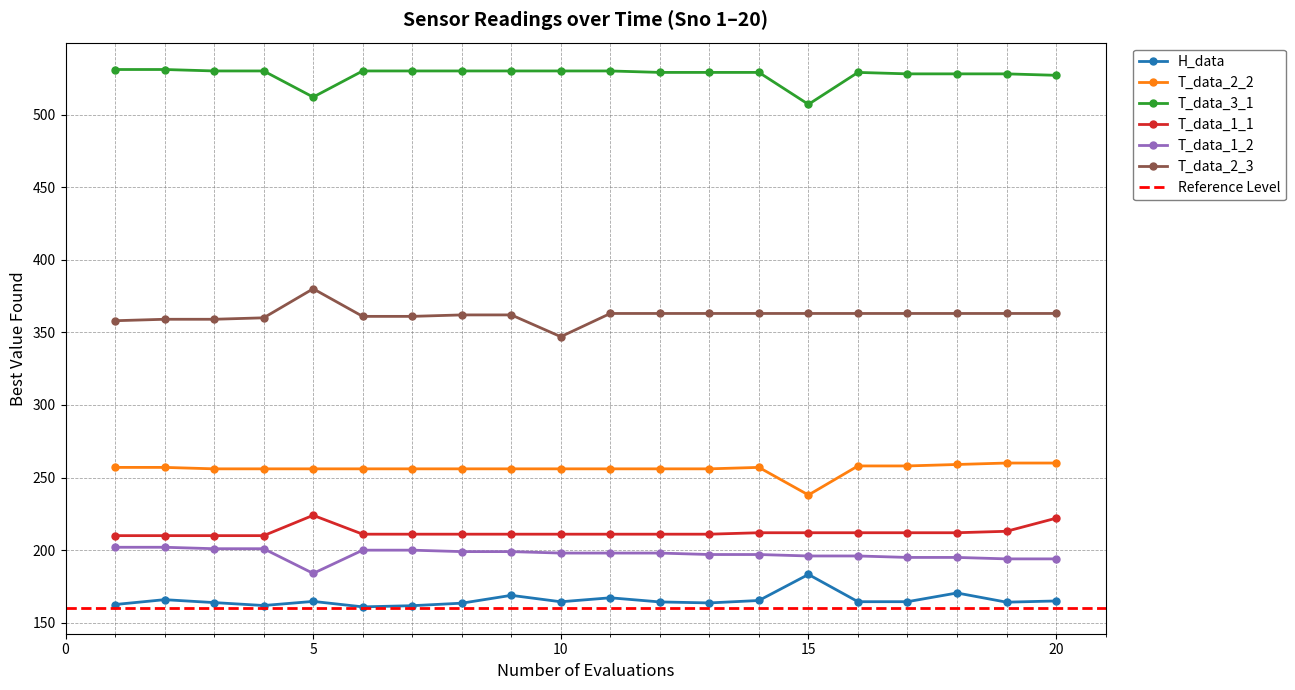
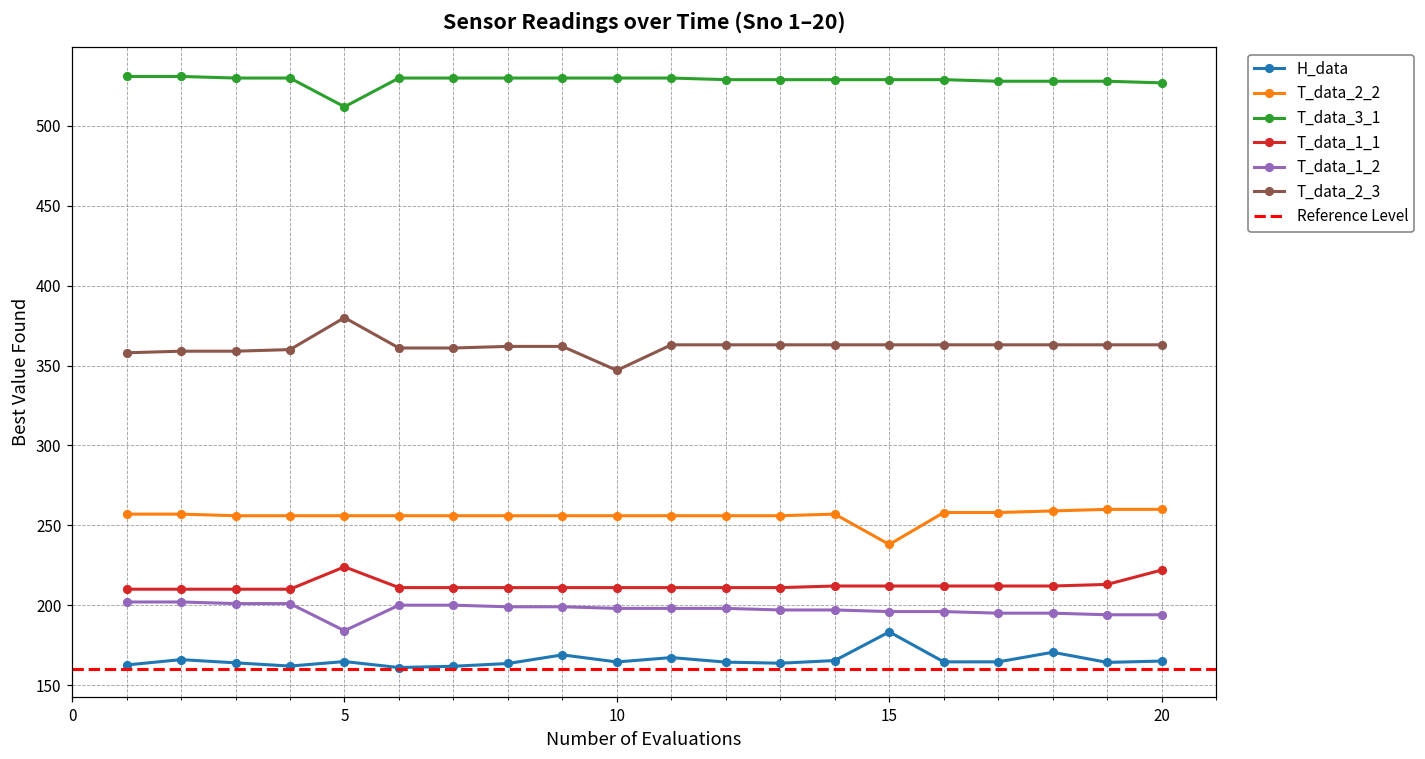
  {
    "H_data": {
      "5": 165,
      "10": 164,
      "15": 183,
      "20": 165
    },
    "T_data_2_2": {
      "5": 256,
      "10": 256,
      "15": 238,
      "20": 260
    },
    "T_data_3_1": {
      "5": 512,
      "10": 530,
-     "15": 507,
+     "15": 529,
      "20": 527
    },
    "T_data_1_1": {
      "5": 224,
      "10": 211,
      "15": 212,
      "20": 222
    },
    "T_data_1_2": {
      "5": 184,
      "10": 198,
      "15": 196,
      "20": 194
    },
    "T_data_2_3": {
      "5": 380,
      "10": 347,
      "15": 363,
      "20": 363
    }
  }
